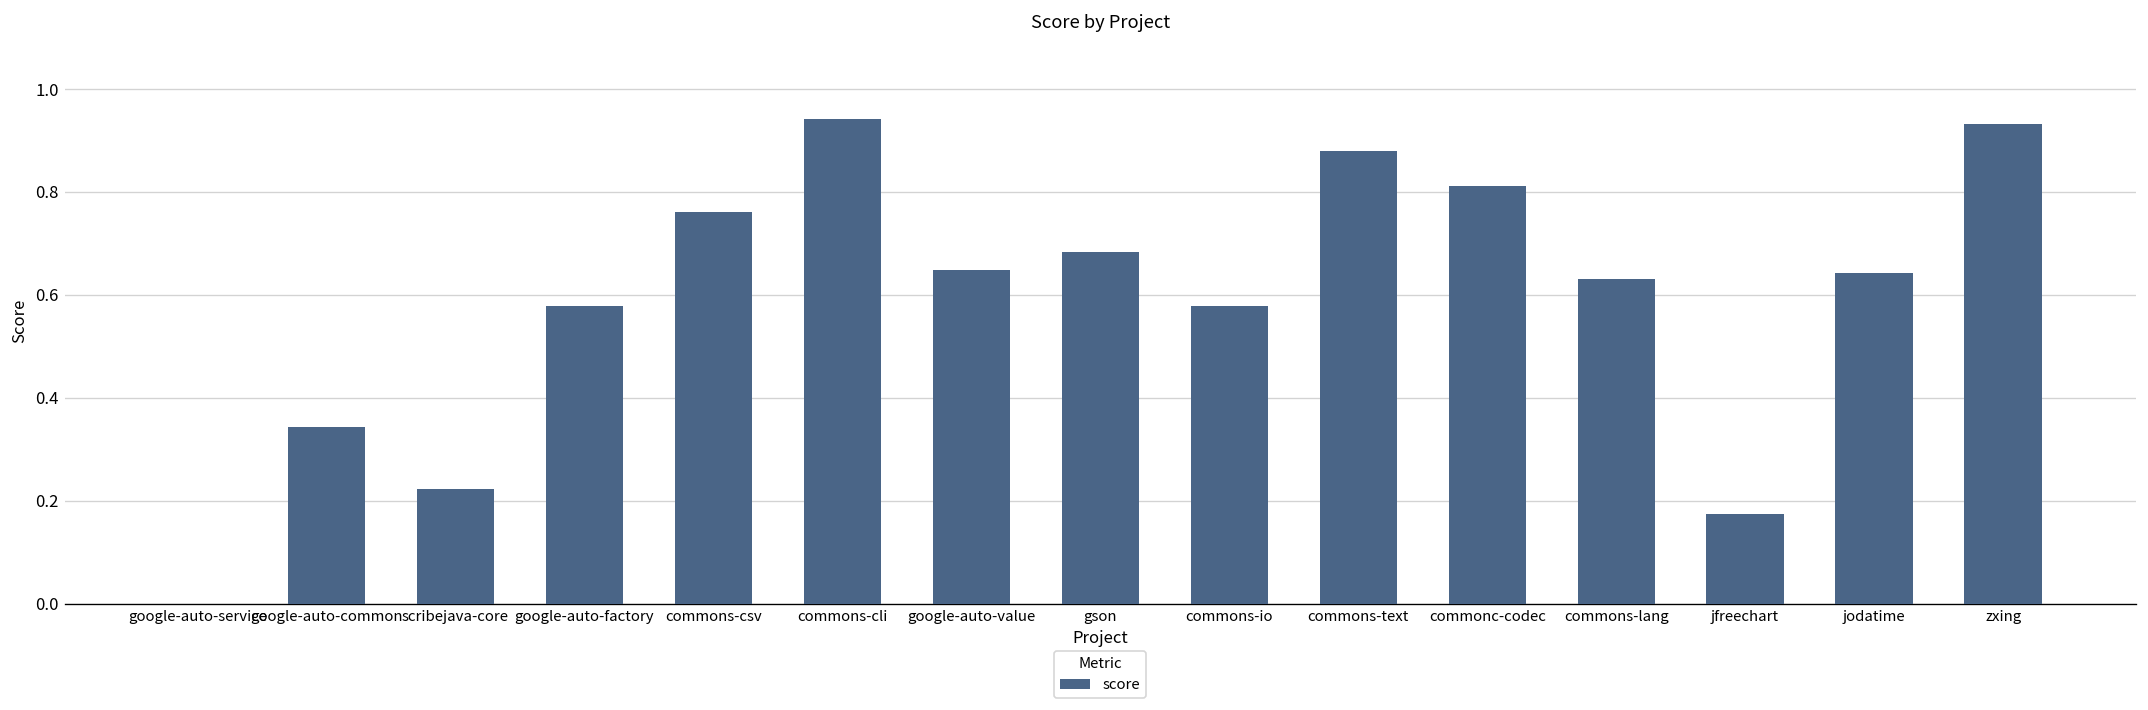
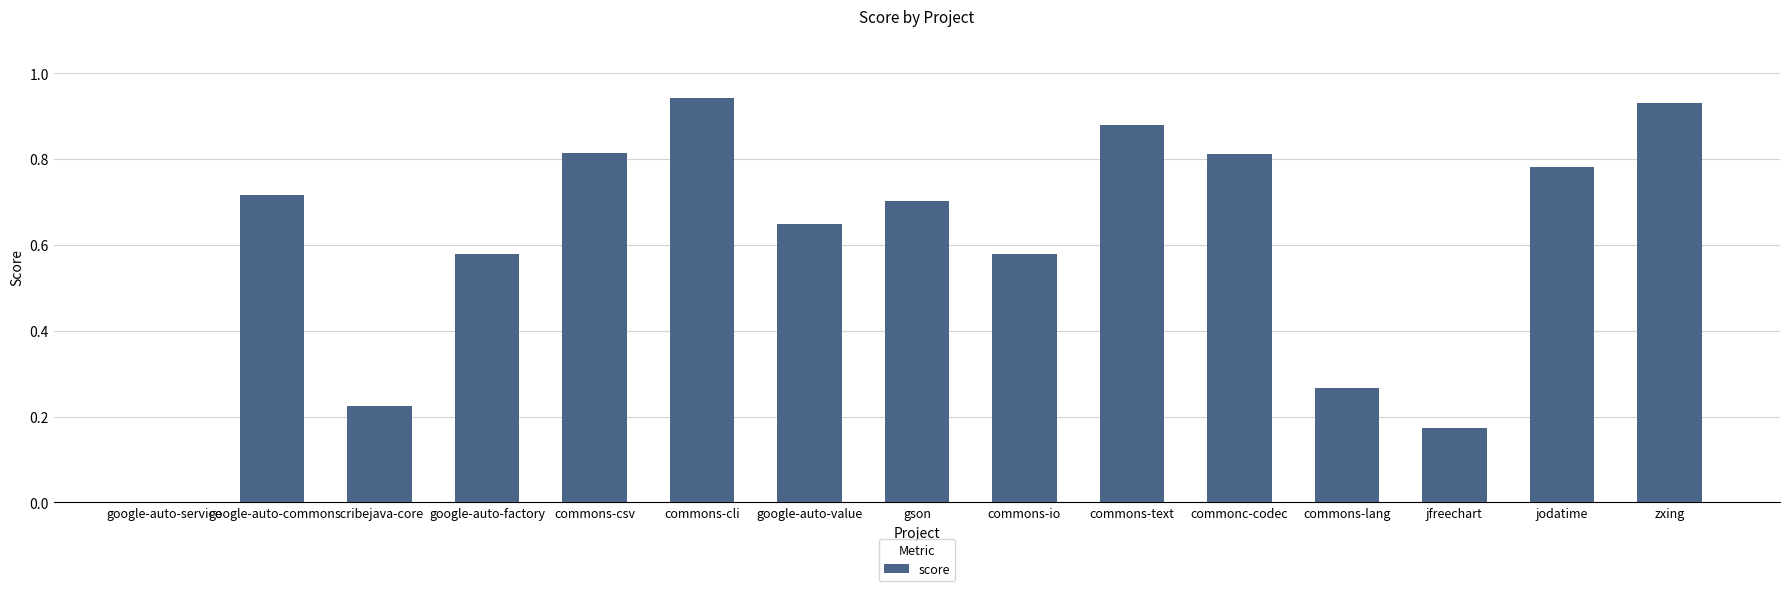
  {
    "google-auto-service": 0.00,
-   "google-auto-common": 0.34,
+   "google-auto-common": 0.72,
    "scribejava-core": 0.22,
    "google-auto-factory": 0.58,
-   "commons-csv": 0.76,
+   "commons-csv": 0.81,
    "commons-cli": 0.94,
    "google-auto-value": 0.65,
-   "gson": 0.68,
+   "gson": 0.70,
    "commons-io": 0.58,
    "commons-text": 0.88,
    "commonc-codec": 0.81,
-   "commons-lang": 0.63,
+   "commons-lang": 0.27,
    "jfreechart": 0.17,
-   "jodatime": 0.64,
+   "jodatime": 0.78,
    "zxing": 0.93
  }
